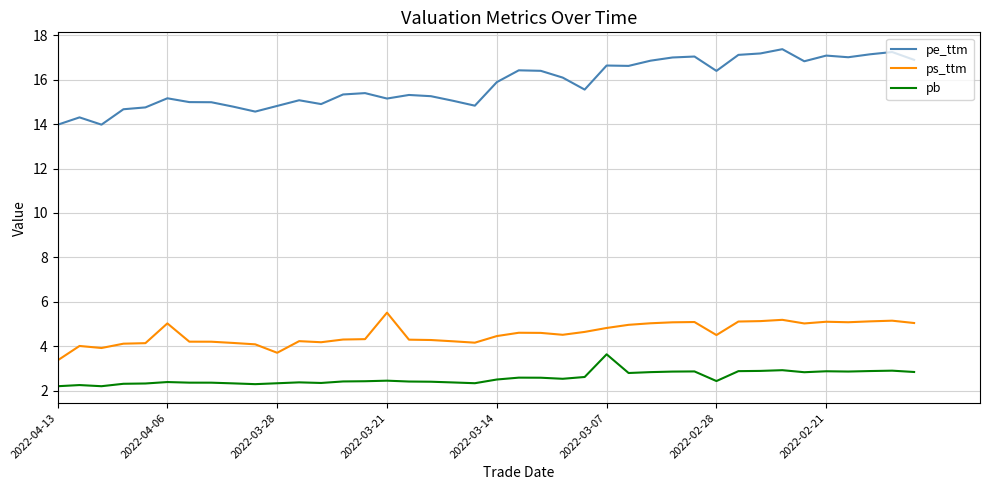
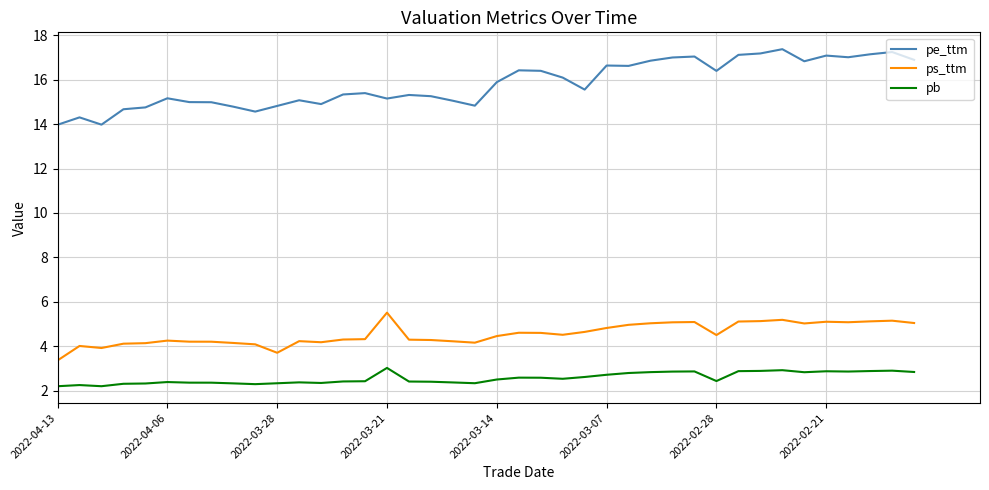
  {
    "pe_ttm": {
      "2022-04-13": 14.0,
      "2022-04-06": 15.2,
      "2022-03-28": 14.8,
      "2022-03-21": 15.1,
      "2022-03-14": 15.9,
      "2022-03-07": 16.6,
      "2022-02-28": 16.4,
      "2022-02-21": 17.1
    },
    "ps_ttm": {
      "2022-04-13": 3.4,
-     "2022-04-06": 5.0,
+     "2022-04-06": 4.3,
      "2022-03-28": 3.7,
      "2022-03-21": 5.5,
      "2022-03-14": 4.5,
      "2022-03-07": 4.8,
      "2022-02-28": 4.5,
      "2022-02-21": 5.1
    },
    "pb": {
      "2022-04-13": 2.2,
      "2022-04-06": 2.4,
      "2022-03-28": 2.3,
-     "2022-03-21": 2.5,
+     "2022-03-21": 3.0,
      "2022-03-14": 2.5,
-     "2022-03-07": 3.6,
+     "2022-03-07": 2.7,
      "2022-02-28": 2.4,
      "2022-02-21": 2.9
    }
  }
